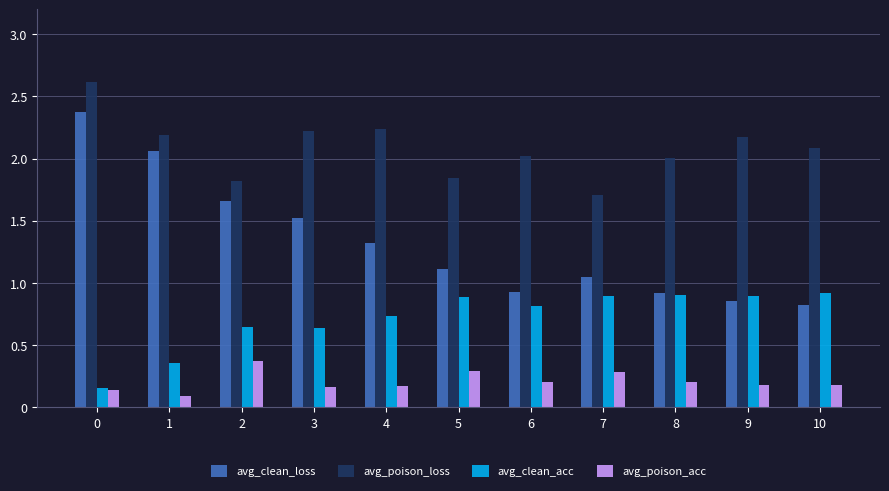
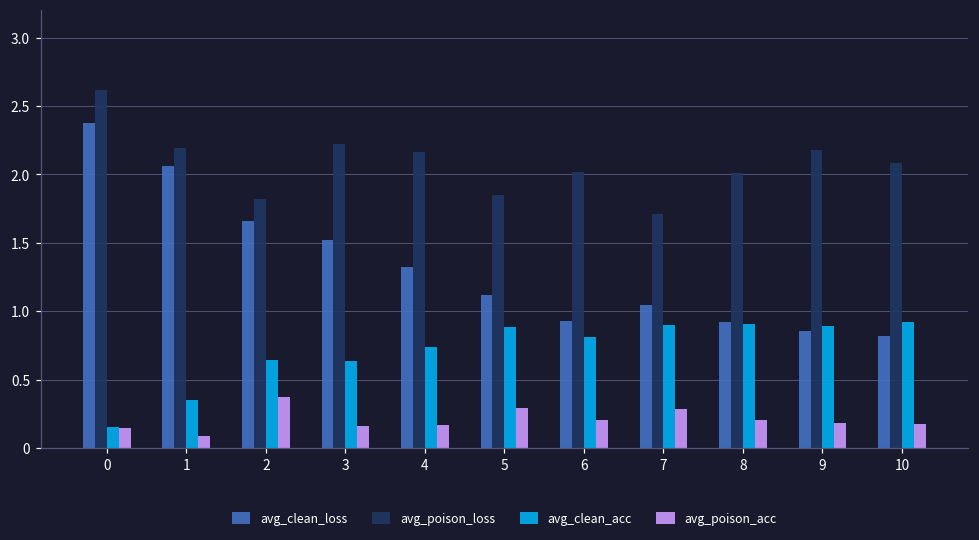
  {
    "avg_clean_loss": {
      "0": 2.38,
      "1": 2.06,
      "2": 1.66,
      "3": 1.52,
      "4": 1.32,
      "5": 1.12,
      "6": 0.93,
      "7": 1.05,
      "8": 0.92,
      "9": 0.86,
      "10": 0.82
    },
    "avg_poison_loss": {
      "0": 2.62,
      "1": 2.19,
      "2": 1.82,
      "3": 2.22,
-     "4": 2.24,
+     "4": 2.16,
      "5": 1.85,
      "6": 2.02,
      "7": 1.71,
      "8": 2.01,
      "9": 2.18,
      "10": 2.08
    },
    "avg_clean_acc": {
      "0": 0.15,
      "1": 0.35,
      "2": 0.65,
      "3": 0.63,
      "4": 0.74,
      "5": 0.89,
      "6": 0.81,
      "7": 0.90,
      "8": 0.90,
      "9": 0.89,
      "10": 0.92
    },
    "avg_poison_acc": {
      "0": 0.14,
      "1": 0.09,
      "2": 0.37,
      "3": 0.16,
      "4": 0.17,
      "5": 0.29,
      "6": 0.20,
      "7": 0.29,
      "8": 0.20,
      "9": 0.18,
      "10": 0.18
    }
  }
